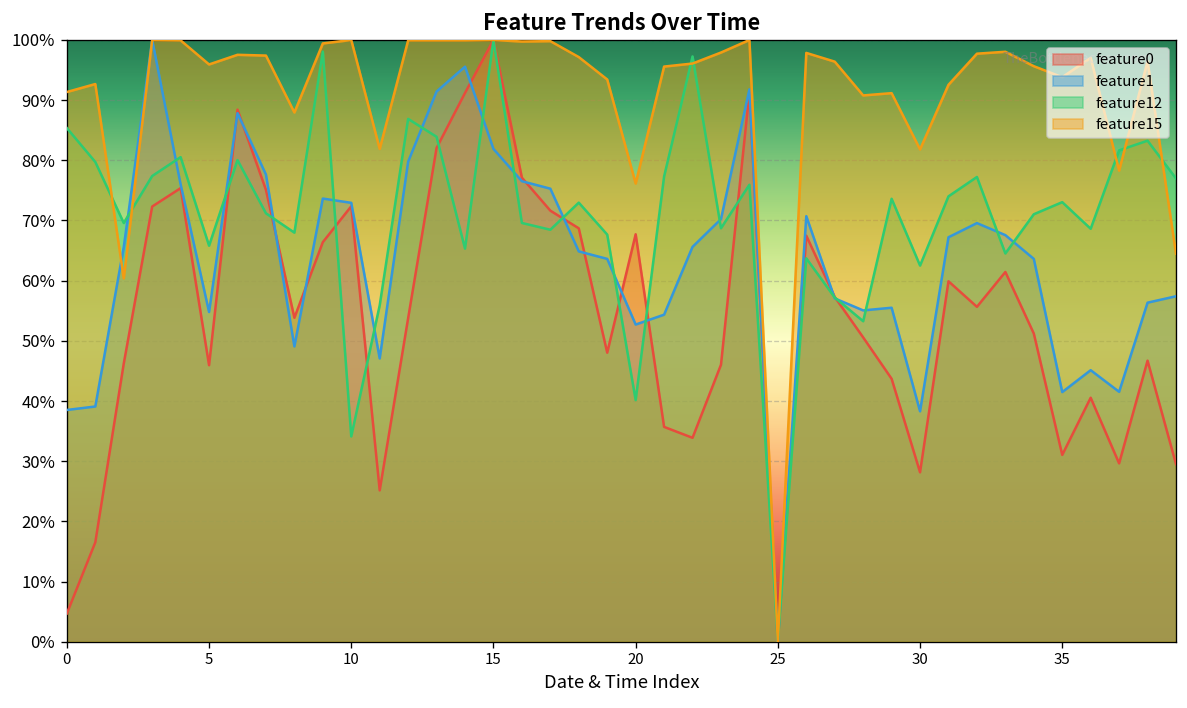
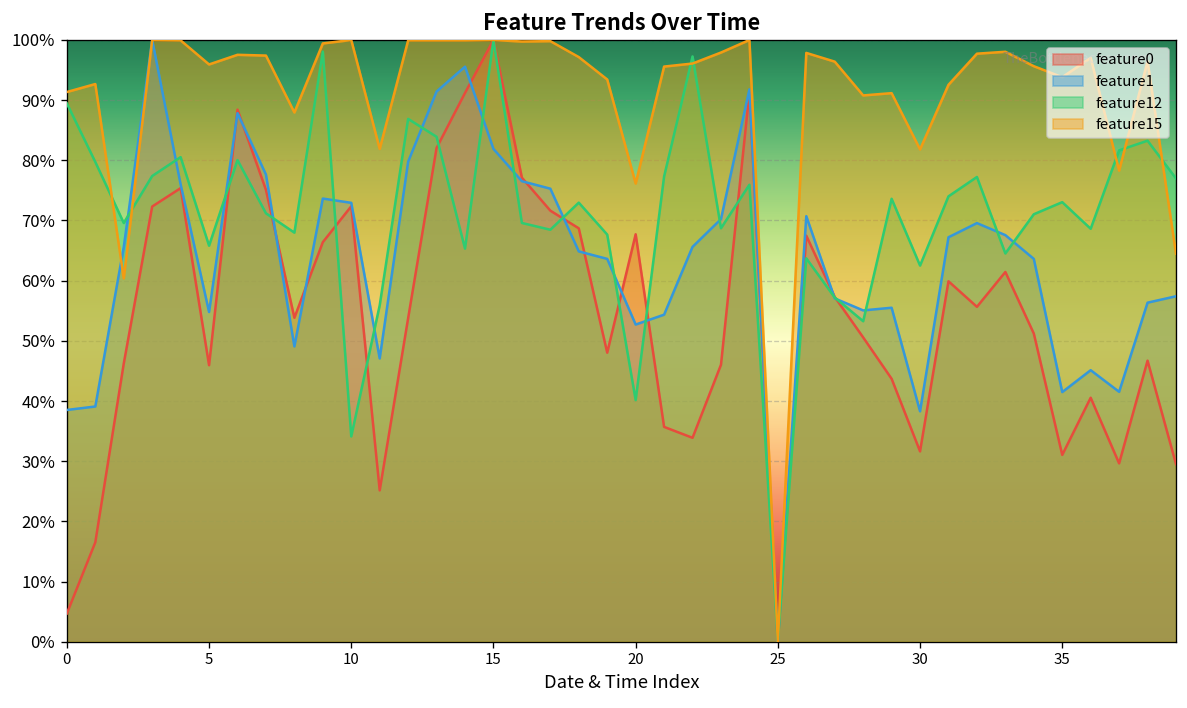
  {
    "feature0": {
      "0": "5%",
      "5": "46%",
      "10": "72%",
      "20": "68%",
-     "30": "28%",
+     "30": "32%",
      "35": "31%"
    },
    "feature1": {
      "0": "39%",
      "5": "55%",
      "10": "73%",
      "15": "82%",
      "20": "53%",
      "30": "38%",
      "35": "41%"
    },
    "feature12": {
-     "0": "85%",
+     "0": "89%",
      "5": "66%",
      "10": "34%",
      "20": "40%",
      "30": "63%",
      "35": "73%"
    },
    "feature15": {
      "0": "91%",
      "5": "96%",
      "10": "100%",
      "20": "76%",
      "30": "82%"
    }
  }
